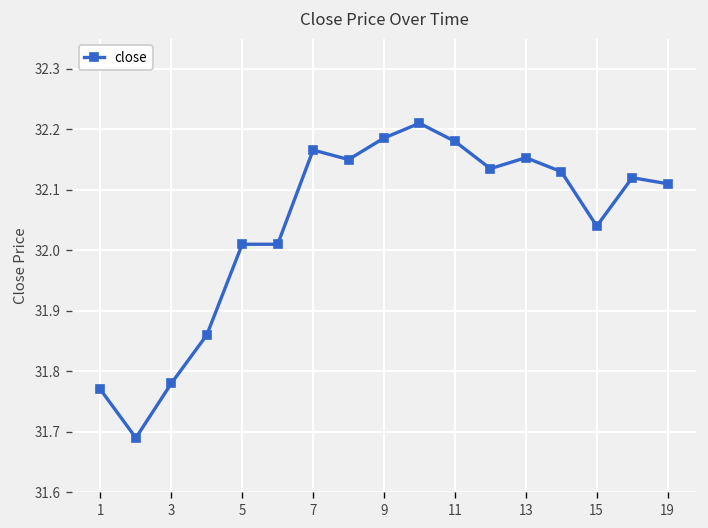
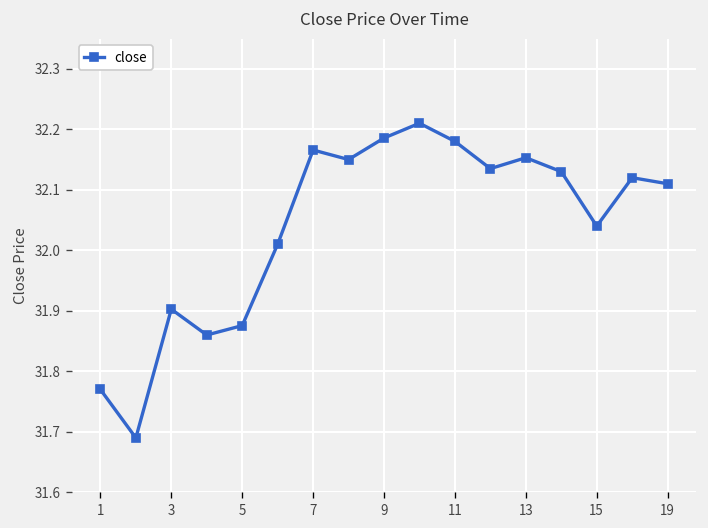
  {
    "1": 31.77,
-   "3": 31.78,
-   "5": 32.01,
+   "3": 31.90,
+   "5": 31.88,
    "7": 32.17,
    "9": 32.19,
    "11": 32.18,
    "13": 32.15,
    "15": 32.04,
    "19": 32.11
  }
